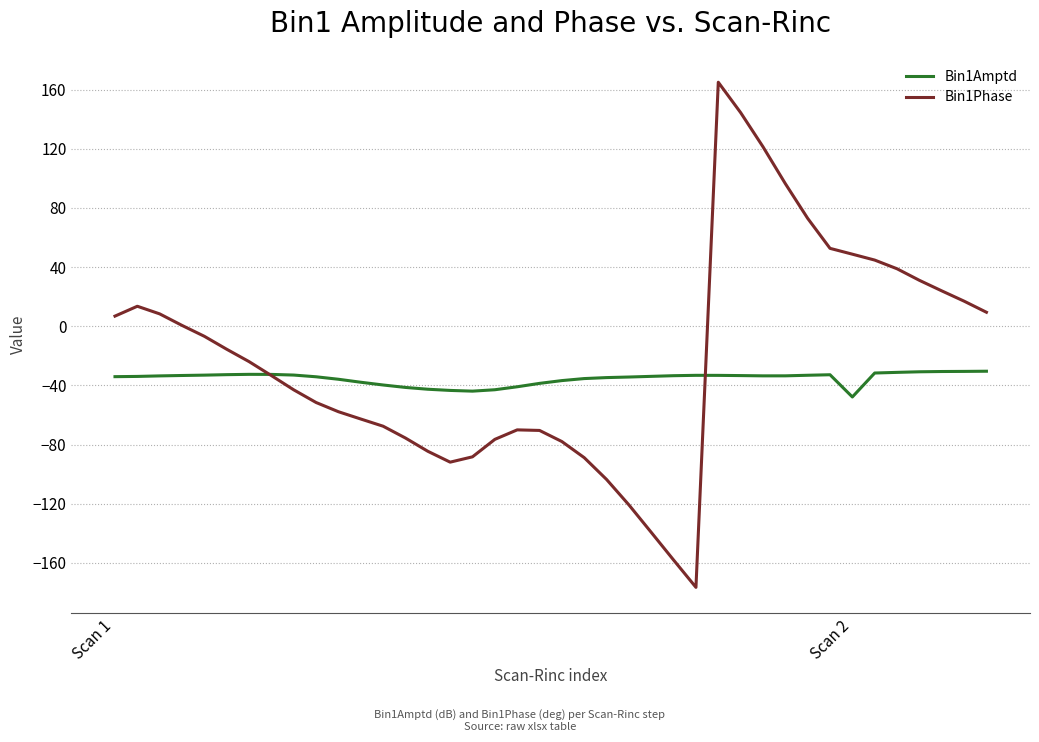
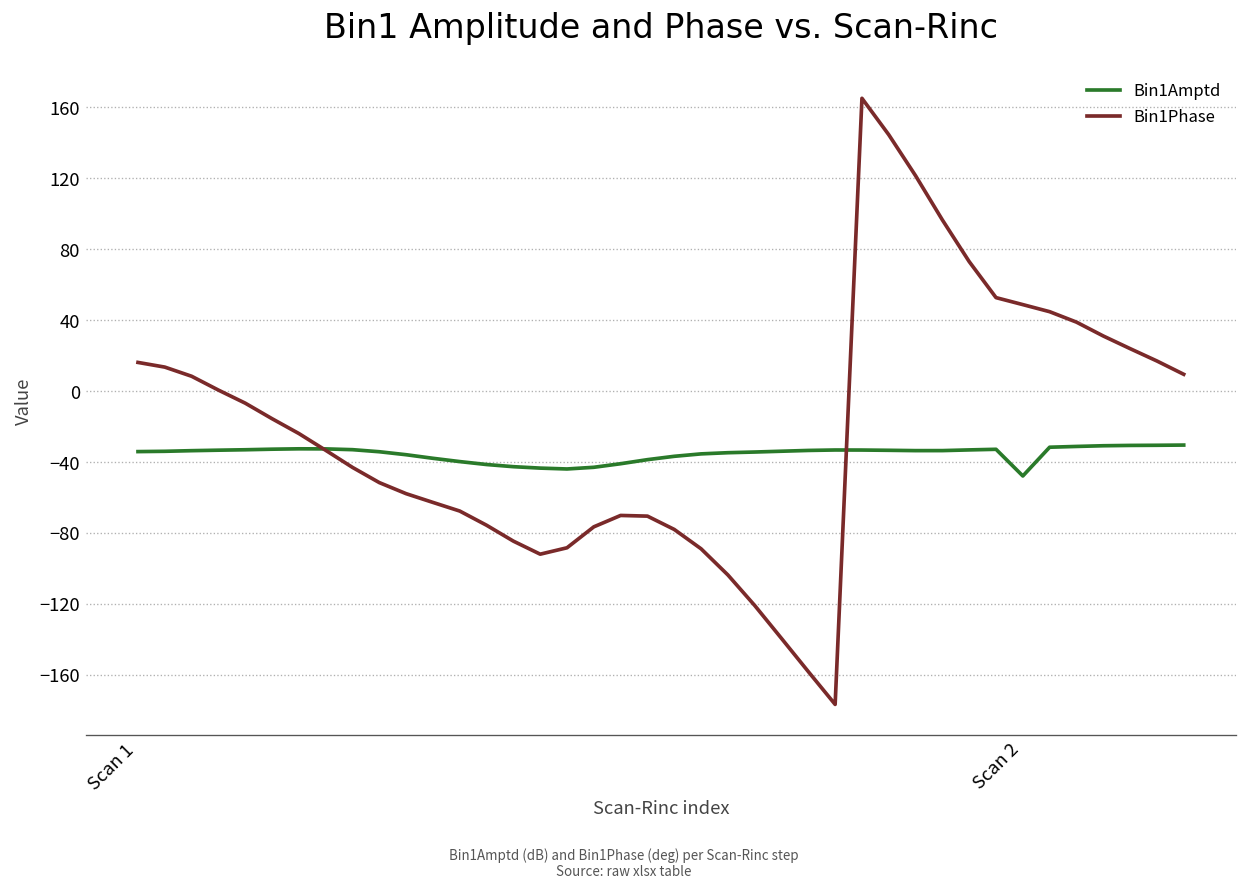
  {
    "Bin1Amptd": {
      "Scan 1": -34,
      "Scan 2": -48
    },
    "Bin1Phase": {
-     "Scan 1": 7,
+     "Scan 1": 16,
      "Scan 2": 49
    }
  }
